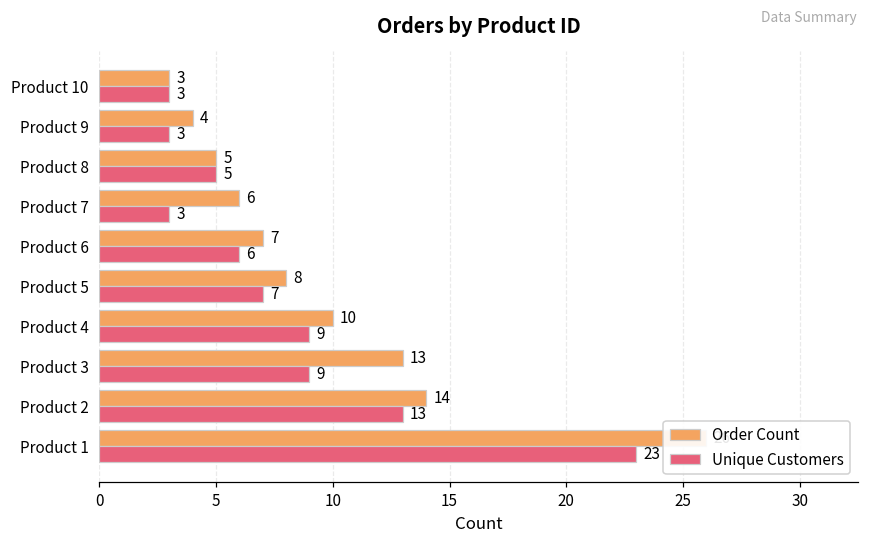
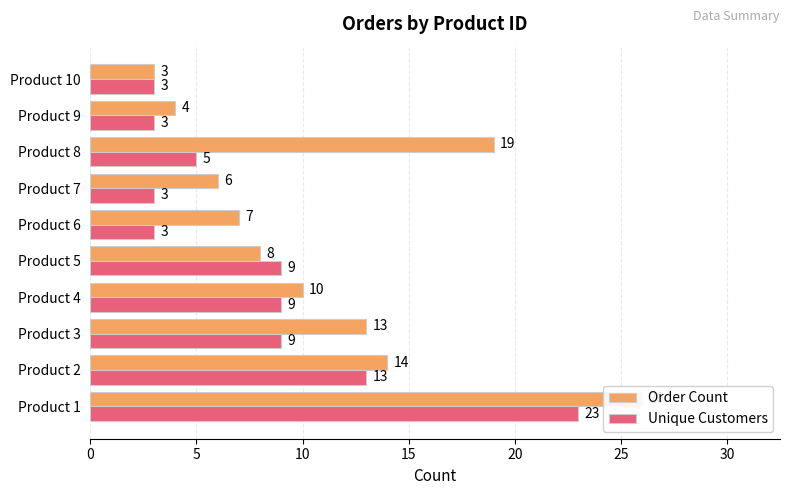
  {
    "Order Count": {
      "Product 10": 3,
      "Product 9": 4,
-     "Product 8": 5,
+     "Product 8": 19,
      "Product 7": 6,
      "Product 6": 7,
      "Product 5": 8,
      "Product 4": 10,
      "Product 3": 13,
      "Product 2": 14
    },
    "Unique Customers": {
      "Product 10": 3,
      "Product 9": 3,
      "Product 8": 5,
      "Product 7": 3,
-     "Product 6": 6,
-     "Product 5": 7,
+     "Product 6": 3,
+     "Product 5": 9,
      "Product 4": 9,
      "Product 3": 9,
      "Product 2": 13,
      "Product 1": 23
    }
  }
